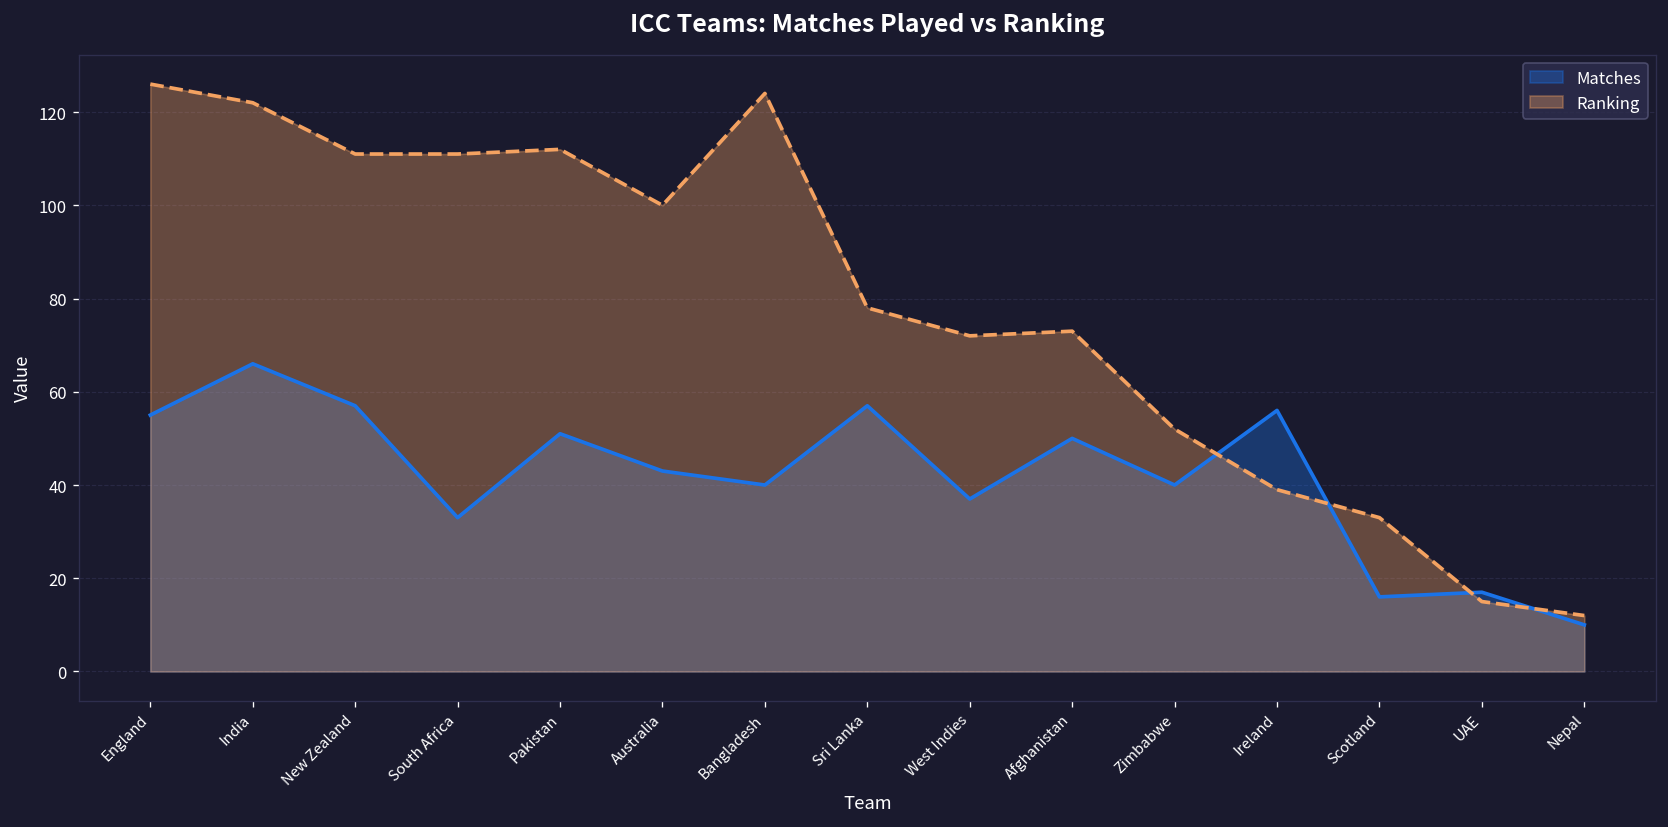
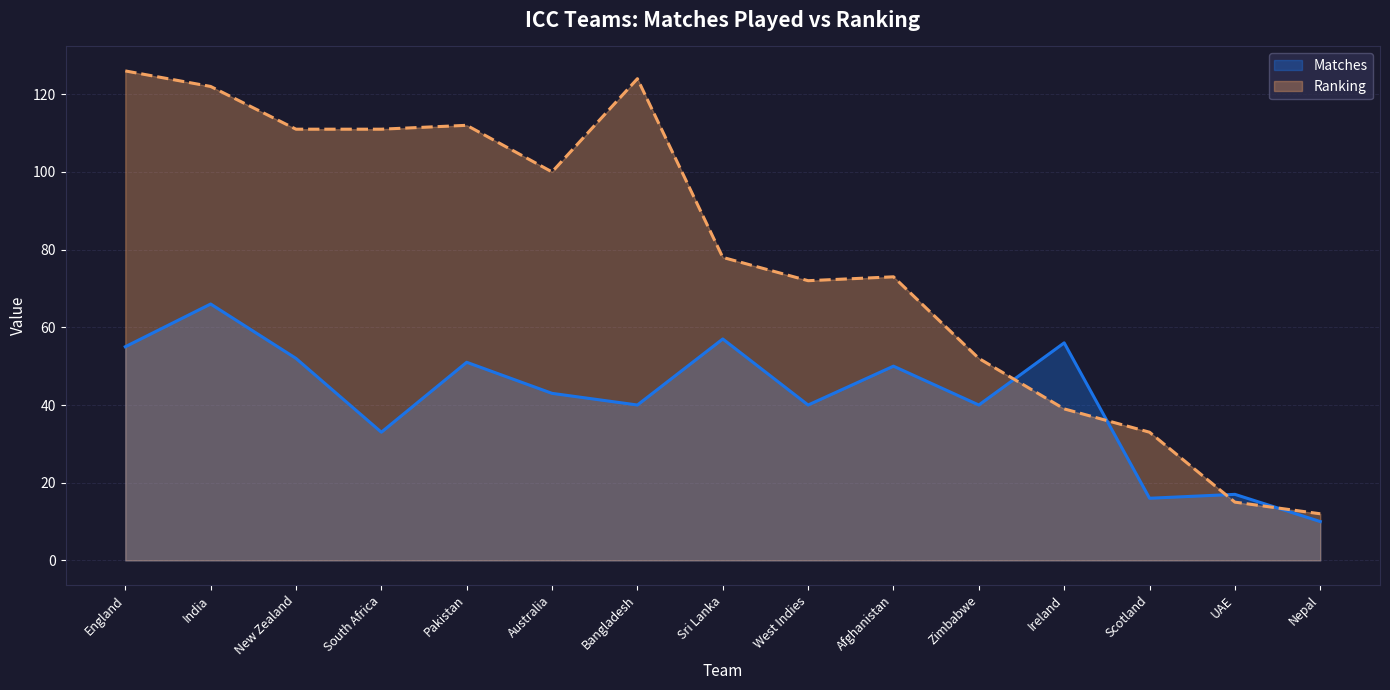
  {
    "Matches": {
      "England": 55,
      "India": 66,
-     "New Zealand": 57,
+     "New Zealand": 52,
      "South Africa": 33,
      "Pakistan": 51,
      "Australia": 43,
      "Bangladesh": 40,
      "Sri Lanka": 57,
-     "West Indies": 37,
+     "West Indies": 40,
      "Afghanistan": 50,
      "Zimbabwe": 40,
      "Ireland": 56,
      "Scotland": 16,
      "UAE": 17,
      "Nepal": 10
    },
    "Ranking": {
      "England": 126,
      "India": 122,
      "New Zealand": 111,
      "South Africa": 111,
      "Pakistan": 112,
      "Australia": 100,
      "Bangladesh": 124,
      "Sri Lanka": 78,
      "West Indies": 72,
      "Afghanistan": 73,
      "Zimbabwe": 52,
      "Ireland": 39,
      "Scotland": 33,
      "UAE": 15,
      "Nepal": 12
    }
  }
